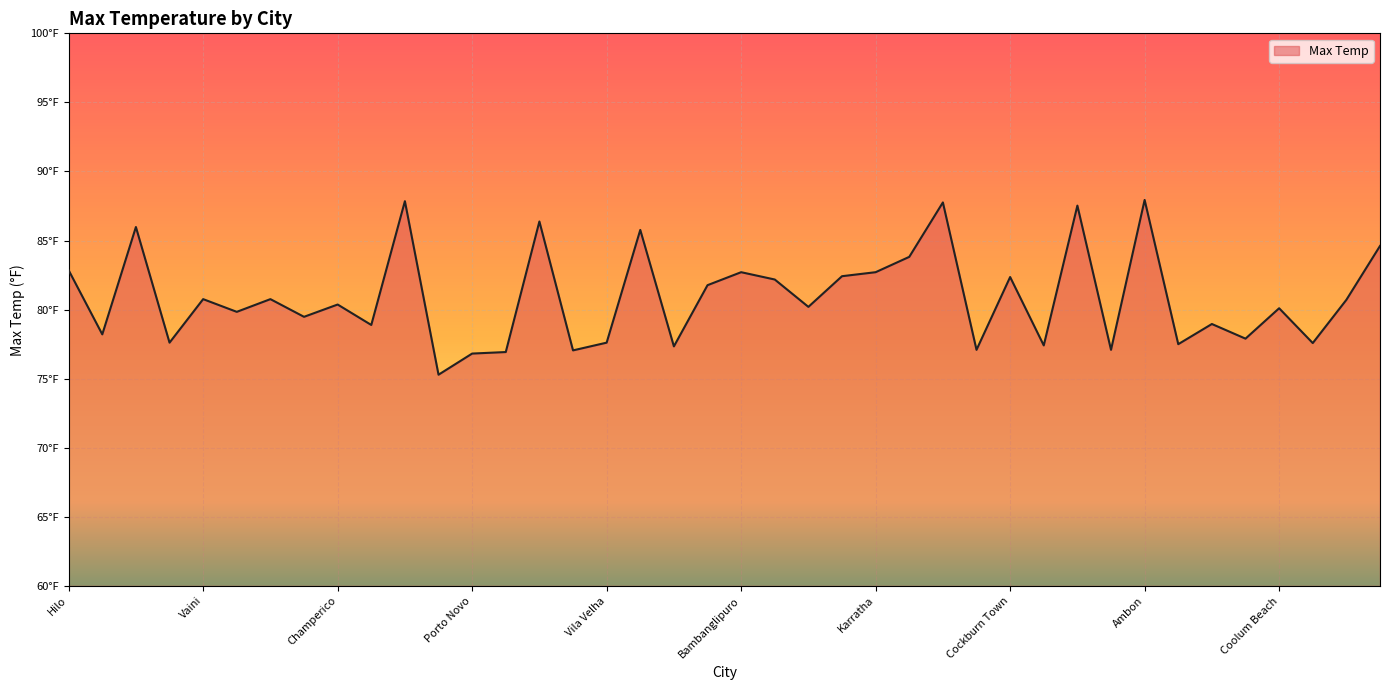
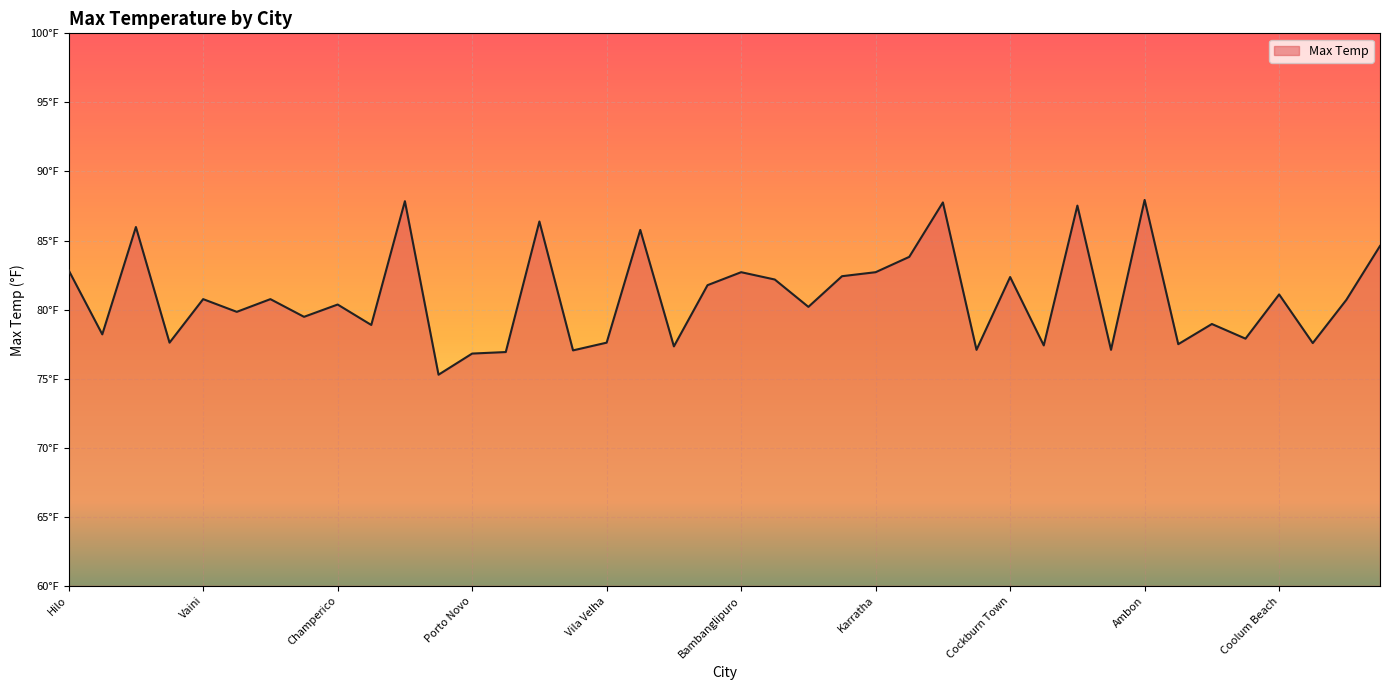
  {
    "Hilo": "82.9°F",
    "Vaini": "80.8°F",
    "Champerico": "80.4°F",
    "Porto Novo": "76.8°F",
    "Vila Velha": "77.6°F",
    "Bambanglipuro": "82.7°F",
    "Karratha": "82.7°F",
    "Cockburn Town": "82.4°F",
    "Ambon": "87.9°F",
-   "Coolum Beach": "80.1°F"
+   "Coolum Beach": "81.1°F"
  }
